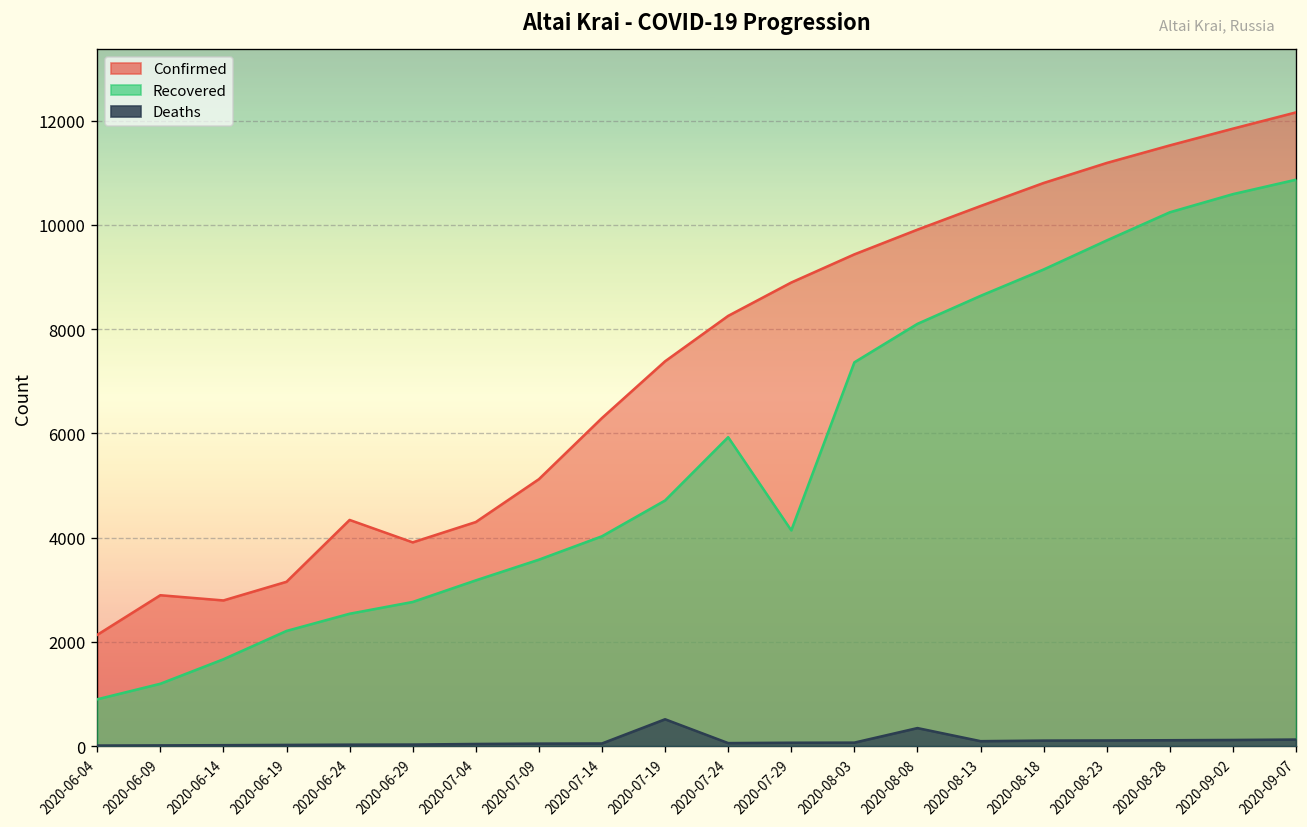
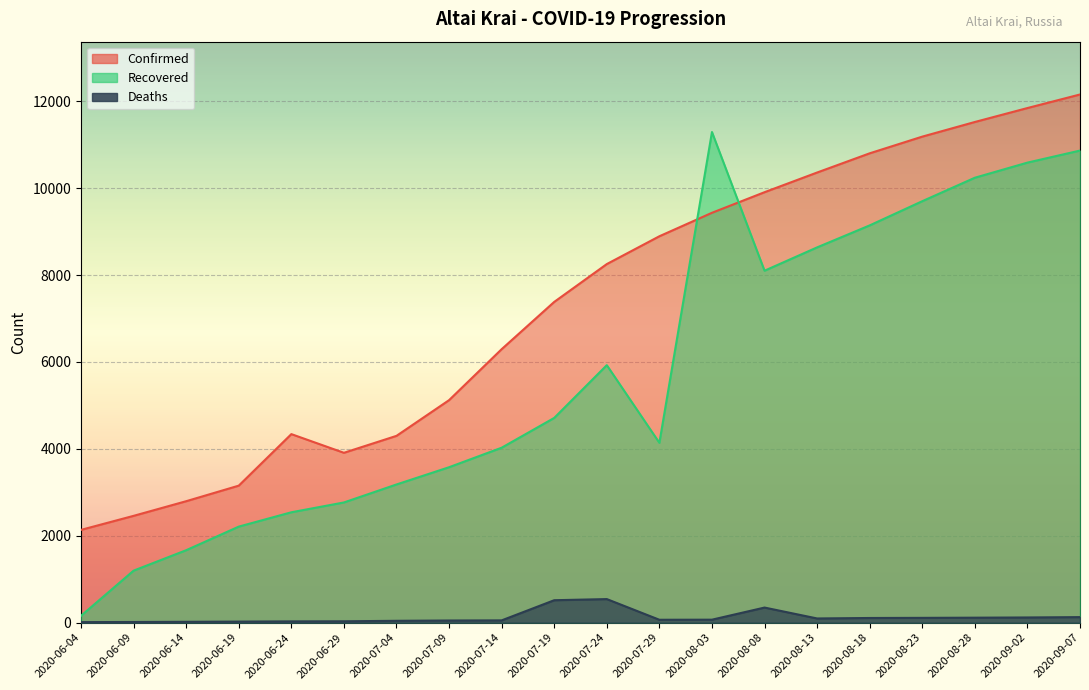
  {
    "Confirmed": {
      "2020-06-04": 2100,
-     "2020-06-09": 2900,
+     "2020-06-09": 2500,
      "2020-06-14": 2800,
      "2020-06-19": 3200,
      "2020-06-24": 4300,
      "2020-06-29": 3900,
      "2020-07-04": 4300,
      "2020-07-09": 5100,
      "2020-07-14": 6300,
      "2020-07-19": 7400,
      "2020-07-24": 8300,
      "2020-07-29": 8900,
      "2020-08-03": 9400,
      "2020-08-08": 9900,
      "2020-08-13": 10400,
      "2020-08-18": 10800,
      "2020-08-23": 11200,
      "2020-08-28": 11500,
      "2020-09-02": 11800,
      "2020-09-07": 12200
    },
    "Recovered": {
-     "2020-06-04": 900,
+     "2020-06-04": 200,
      "2020-06-09": 1200,
      "2020-06-14": 1700,
      "2020-06-19": 2200,
      "2020-06-24": 2500,
      "2020-06-29": 2800,
      "2020-07-04": 3200,
      "2020-07-09": 3600,
      "2020-07-14": 4000,
      "2020-07-19": 4700,
      "2020-07-24": 5900,
      "2020-07-29": 4100,
-     "2020-08-03": 7400,
+     "2020-08-03": 11300,
      "2020-08-08": 8100,
      "2020-08-13": 8600,
      "2020-08-18": 9100,
      "2020-08-23": 9700,
      "2020-08-28": 10200,
      "2020-09-02": 10600,
      "2020-09-07": 10900
    },
    "Deaths": {
      "2020-06-04": 0,
      "2020-06-09": 0,
      "2020-06-14": 0,
      "2020-06-19": 0,
      "2020-06-24": 0,
      "2020-06-29": 0,
      "2020-07-04": 0,
      "2020-07-09": 0,
      "2020-07-14": 100,
      "2020-07-19": 500,
-     "2020-07-24": 100,
+     "2020-07-24": 500,
      "2020-07-29": 100,
      "2020-08-03": 100,
      "2020-08-08": 300,
      "2020-08-13": 100,
      "2020-08-18": 100,
      "2020-08-23": 100,
      "2020-08-28": 100,
      "2020-09-02": 100,
      "2020-09-07": 100
    }
  }
